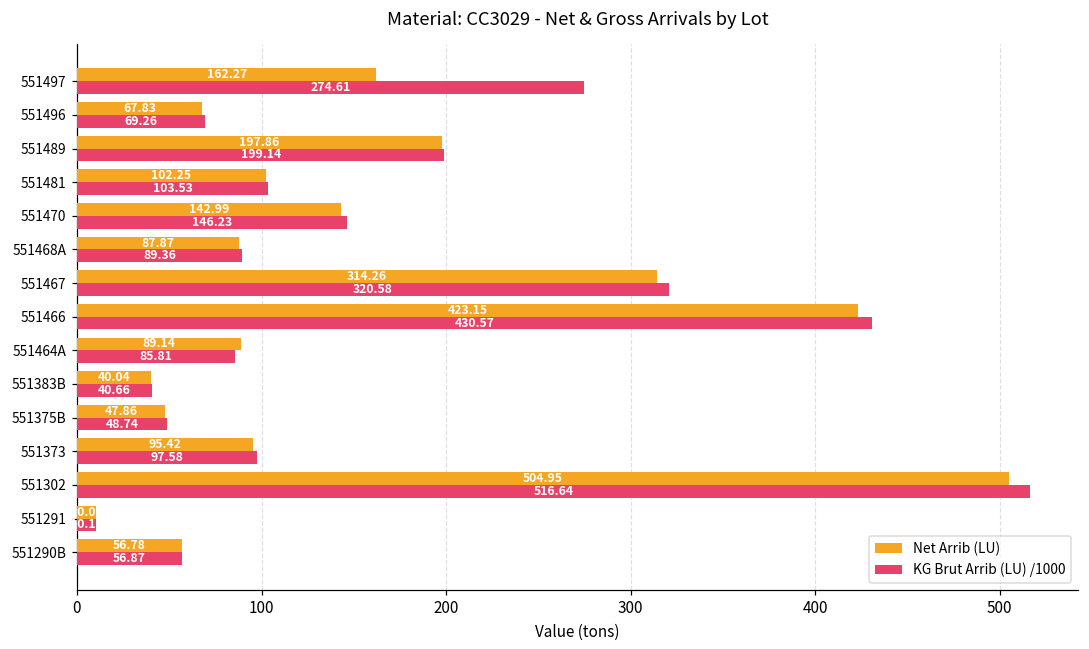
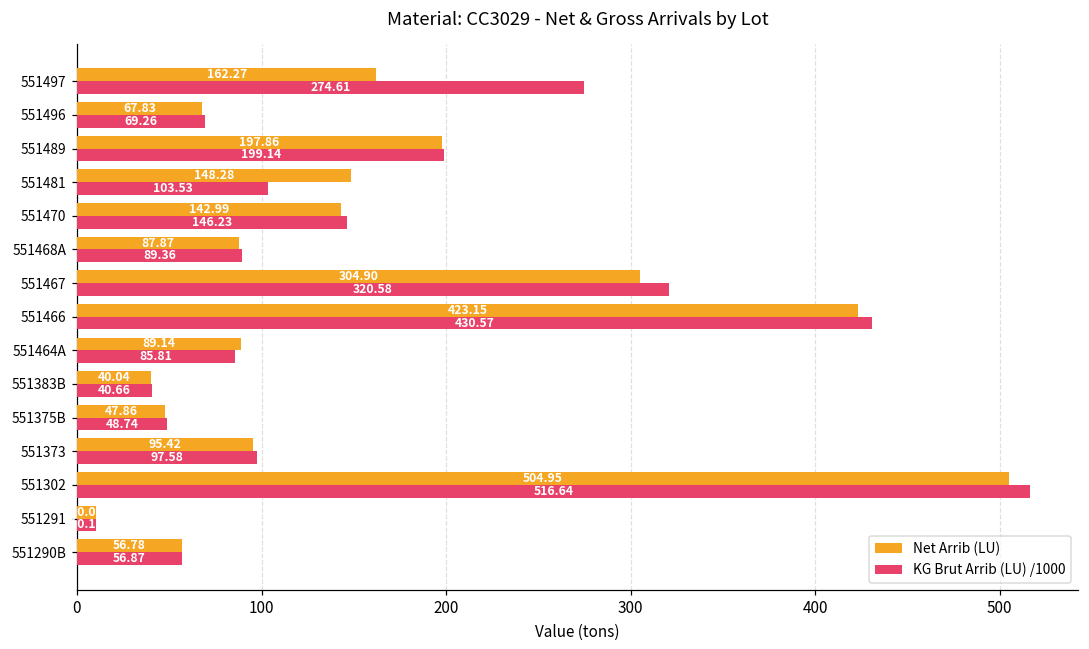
  {
    "Net Arrib (LU)": {
      "551497": 162.27,
      "551496": 67.83,
      "551489": 197.86,
-     "551481": 102.25,
+     "551481": 148.28,
      "551470": 142.99,
      "551468A": 87.87,
-     "551467": 314.26,
+     "551467": 304.90,
      "551466": 423.15,
      "551464A": 89.14,
      "551383B": 40.04,
      "551375B": 47.86,
      "551373": 95.42,
      "551302": 504.95,
      "551290B": 56.78
    },
    "KG Brut Arrib (LU) /1000": {
      "551497": 274.61,
      "551496": 69.26,
      "551489": 199.14,
      "551481": 103.53,
      "551470": 146.23,
      "551468A": 89.36,
      "551467": 320.58,
      "551466": 430.57,
      "551464A": 85.81,
      "551383B": 40.66,
      "551375B": 48.74,
      "551373": 97.58,
      "551302": 516.64,
      "551290B": 56.87
    }
  }
